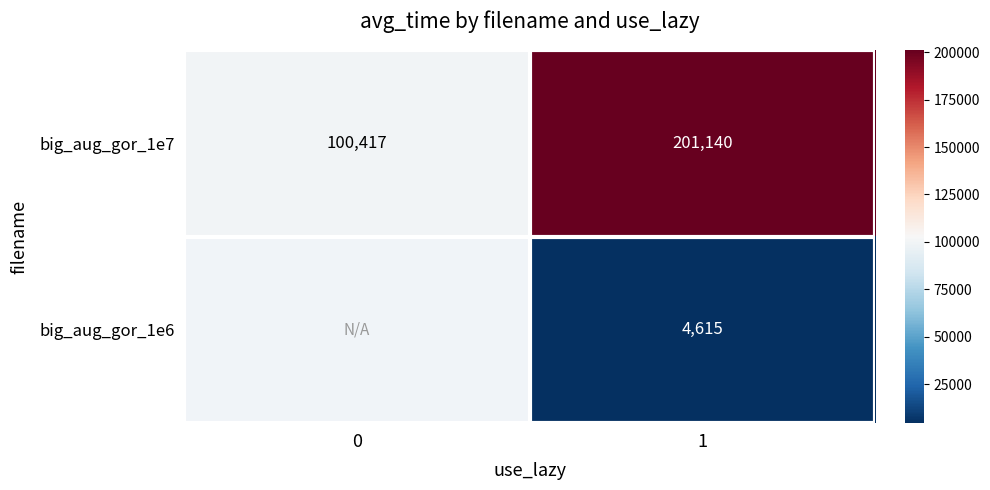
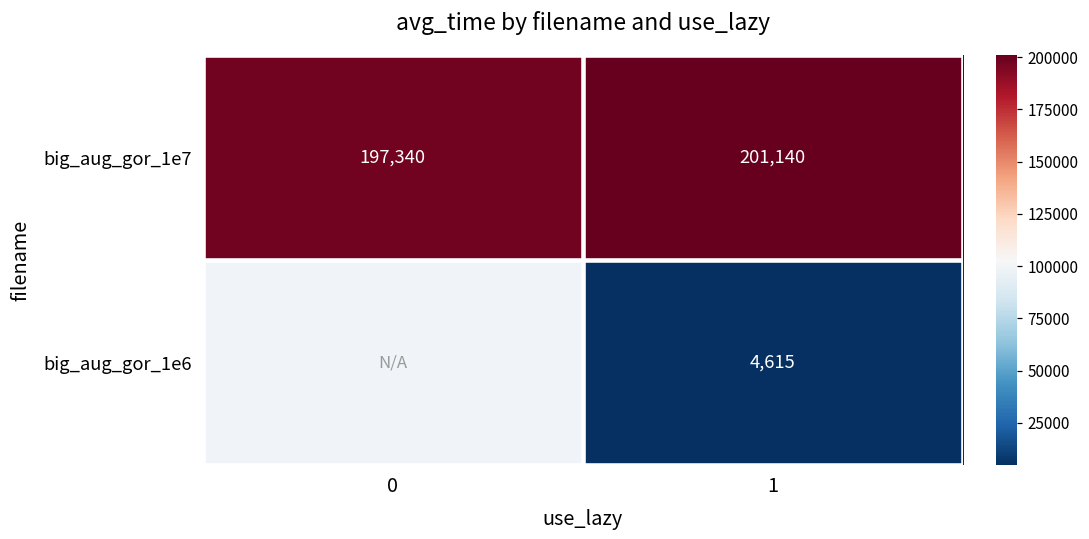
  {
    "big_aug_gor_1e7": {
-     "0": "100,417",
+     "0": "197,340",
      "1": "201,140"
    },
    "big_aug_gor_1e6": {
      "1": "4,615"
    }
  }
